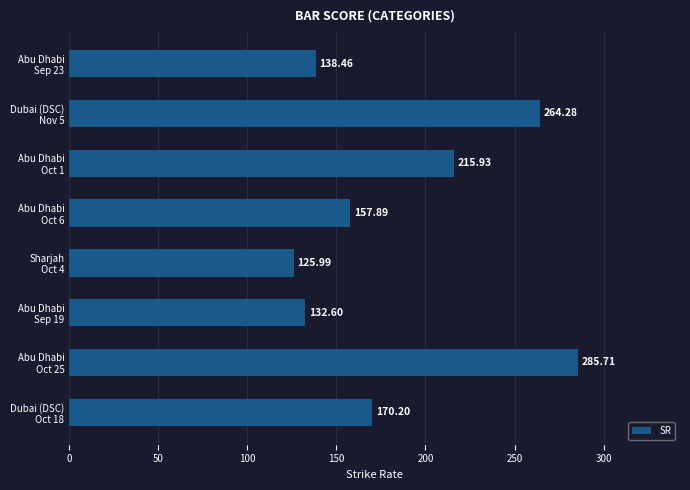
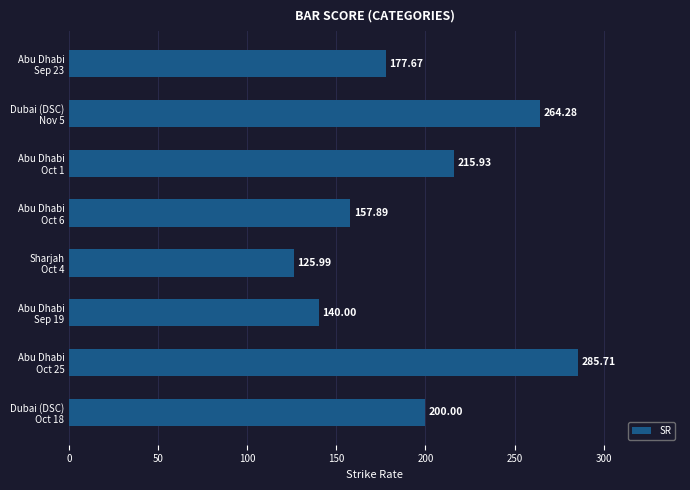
  {
-   "Abu Dhabi Sep 23": 138.46,
+   "Abu Dhabi Sep 23": 177.67,
    "Dubai (DSC) Nov 5": 264.28,
    "Abu Dhabi Oct 1": 215.93,
    "Abu Dhabi Oct 6": 157.89,
    "Sharjah Oct 4": 125.99,
-   "Abu Dhabi Sep 19": 132.60,
+   "Abu Dhabi Sep 19": 140.00,
    "Abu Dhabi Oct 25": 285.71,
-   "Dubai (DSC) Oct 18": 170.20
+   "Dubai (DSC) Oct 18": 200.00
  }
